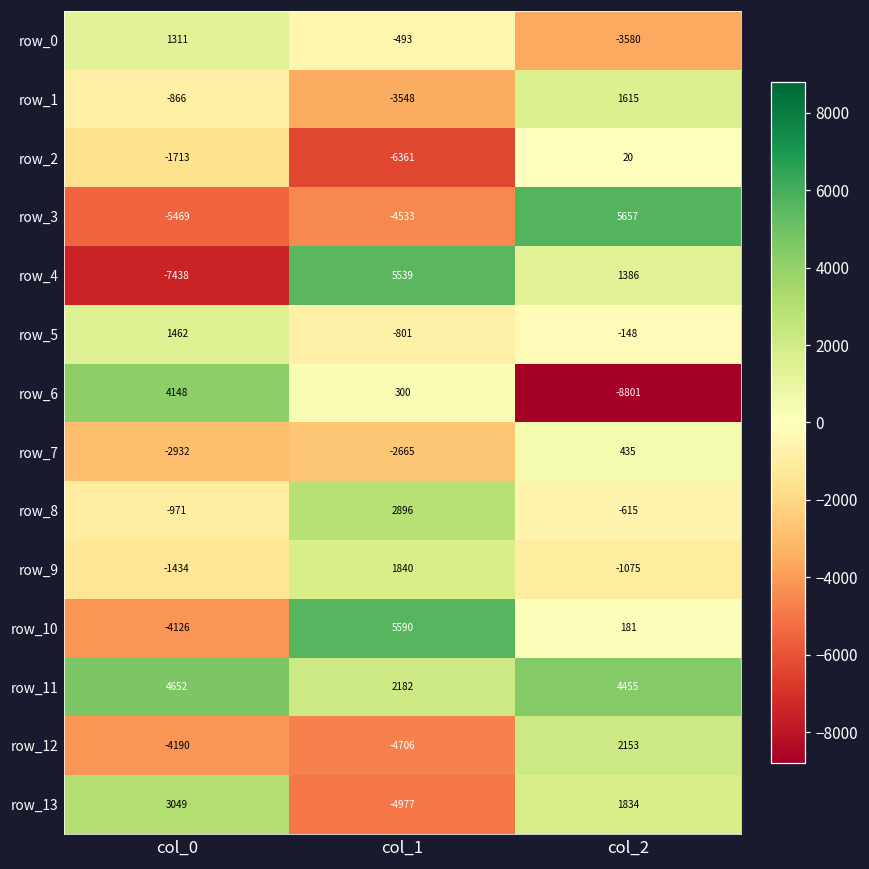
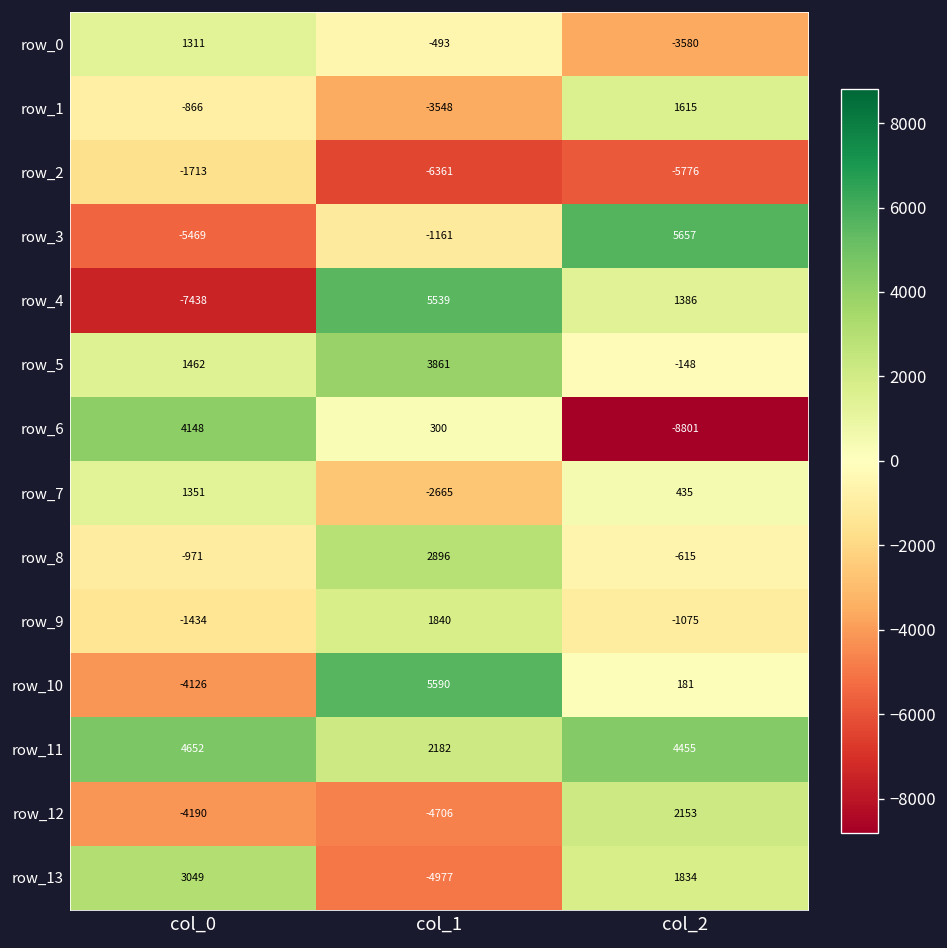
  {
    "row_0": {
      "col_0": 1311,
      "col_1": -493,
      "col_2": -3580
    },
    "row_1": {
      "col_0": -866,
      "col_1": -3548,
      "col_2": 1615
    },
    "row_2": {
      "col_0": -1713,
      "col_1": -6361,
-     "col_2": 20
+     "col_2": -5776
    },
    "row_3": {
      "col_0": -5469,
-     "col_1": -4533,
+     "col_1": -1161,
      "col_2": 5657
    },
    "row_4": {
      "col_0": -7438,
      "col_1": 5539,
      "col_2": 1386
    },
    "row_5": {
      "col_0": 1462,
-     "col_1": -801,
+     "col_1": 3861,
      "col_2": -148
    },
    "row_6": {
      "col_0": 4148,
      "col_1": 300,
      "col_2": -8801
    },
    "row_7": {
-     "col_0": -2932,
+     "col_0": 1351,
      "col_1": -2665,
      "col_2": 435
    },
    "row_8": {
      "col_0": -971,
      "col_1": 2896,
      "col_2": -615
    },
    "row_9": {
      "col_0": -1434,
      "col_1": 1840,
      "col_2": -1075
    },
    "row_10": {
      "col_0": -4126,
      "col_1": 5590,
      "col_2": 181
    },
    "row_11": {
      "col_0": 4652,
      "col_1": 2182,
      "col_2": 4455
    },
    "row_12": {
      "col_0": -4190,
      "col_1": -4706,
      "col_2": 2153
    },
    "row_13": {
      "col_0": 3049,
      "col_1": -4977,
      "col_2": 1834
    }
  }
